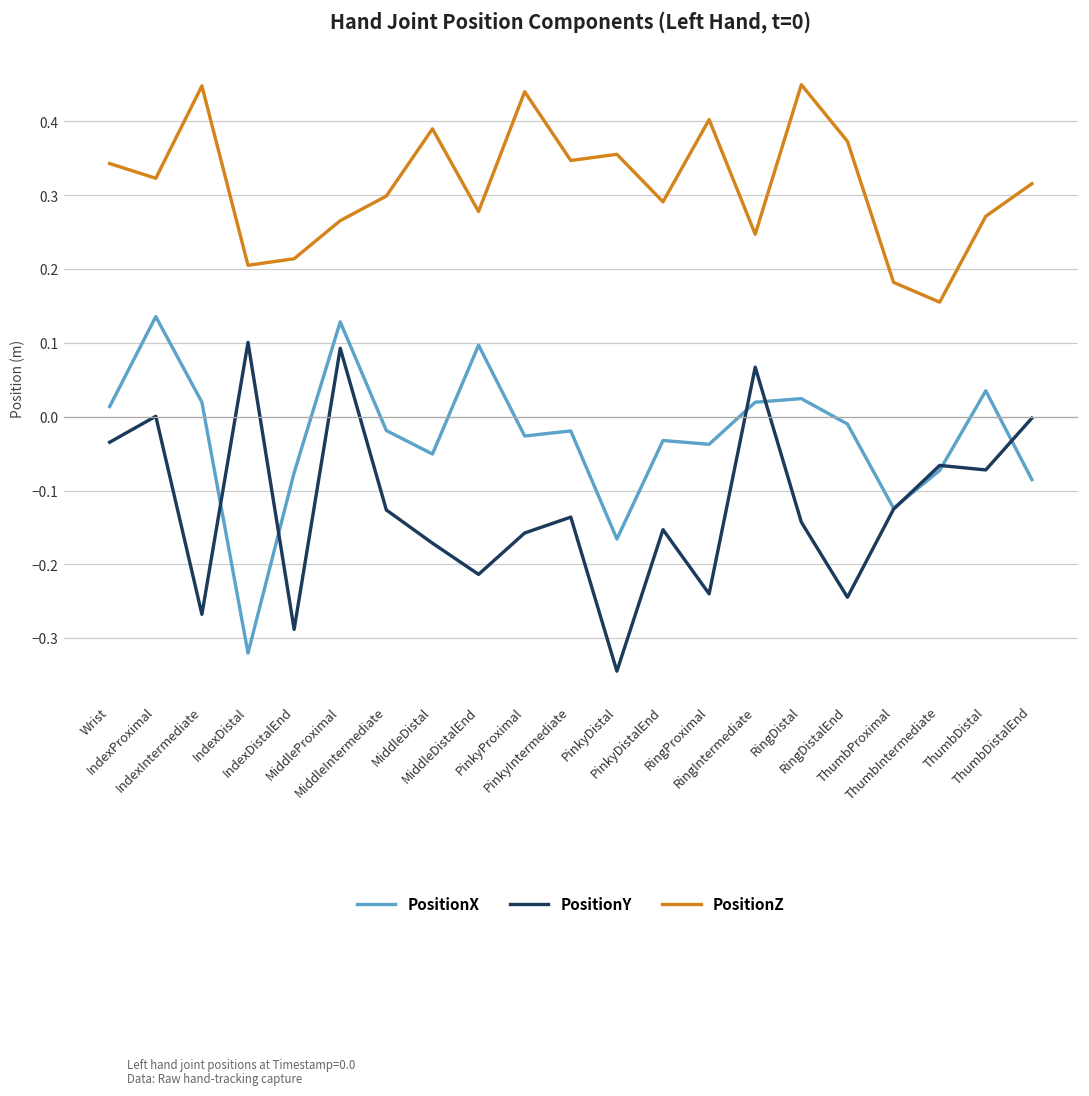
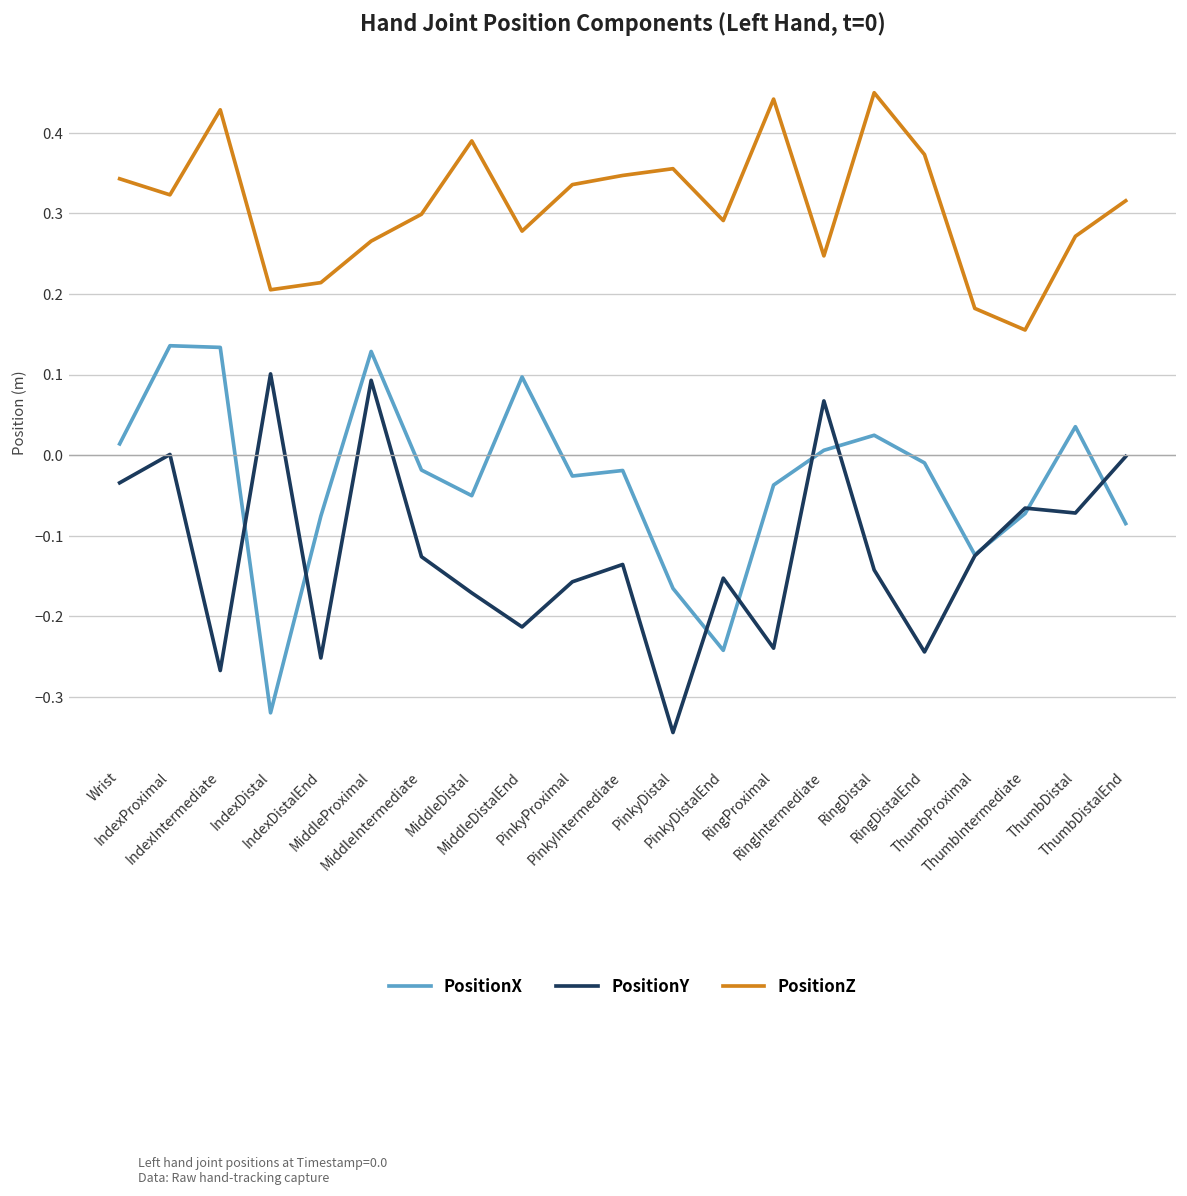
  {
    "PositionX": {
      "Wrist": 0.01,
      "IndexProximal": 0.14,
-     "IndexIntermediate": 0.02,
+     "IndexIntermediate": 0.13,
      "IndexDistal": -0.32,
      "IndexDistalEnd": -0.08,
      "MiddleProximal": 0.13,
      "MiddleIntermediate": -0.02,
      "MiddleDistal": -0.05,
      "MiddleDistalEnd": 0.10,
      "PinkyProximal": -0.03,
      "PinkyIntermediate": -0.02,
      "PinkyDistal": -0.17,
-     "PinkyDistalEnd": -0.03,
+     "PinkyDistalEnd": -0.24,
      "RingProximal": -0.04,
-     "RingIntermediate": 0.02,
+     "RingIntermediate": 0.01,
      "RingDistal": 0.02,
      "RingDistalEnd": -0.01,
      "ThumbIntermediate": -0.07,
      "ThumbDistal": 0.04,
      "ThumbDistalEnd": -0.09
    },
    "PositionY": {
      "Wrist": -0.03,
      "IndexProximal": 0.00,
      "IndexIntermediate": -0.27,
      "IndexDistal": 0.10,
-     "IndexDistalEnd": -0.29,
+     "IndexDistalEnd": -0.25,
      "MiddleProximal": 0.09,
      "MiddleIntermediate": -0.13,
      "MiddleDistal": -0.17,
      "MiddleDistalEnd": -0.21,
      "PinkyProximal": -0.16,
      "PinkyIntermediate": -0.14,
      "PinkyDistal": -0.34,
      "PinkyDistalEnd": -0.15,
      "RingProximal": -0.24,
      "RingIntermediate": 0.07,
      "RingDistal": -0.14,
      "RingDistalEnd": -0.24,
      "ThumbIntermediate": -0.07,
      "ThumbDistal": -0.07,
      "ThumbDistalEnd": 0.00
    },
    "PositionZ": {
      "Wrist": 0.34,
      "IndexProximal": 0.32,
-     "IndexIntermediate": 0.45,
+     "IndexIntermediate": 0.43,
      "IndexDistal": 0.21,
      "IndexDistalEnd": 0.21,
      "MiddleProximal": 0.27,
      "MiddleIntermediate": 0.30,
      "MiddleDistal": 0.39,
      "MiddleDistalEnd": 0.28,
-     "PinkyProximal": 0.44,
+     "PinkyProximal": 0.34,
      "PinkyIntermediate": 0.35,
      "PinkyDistal": 0.36,
      "PinkyDistalEnd": 0.29,
-     "RingProximal": 0.40,
+     "RingProximal": 0.44,
      "RingIntermediate": 0.25,
      "RingDistal": 0.45,
      "RingDistalEnd": 0.37,
      "ThumbProximal": 0.18,
      "ThumbIntermediate": 0.16,
      "ThumbDistal": 0.27,
      "ThumbDistalEnd": 0.32
    }
  }
